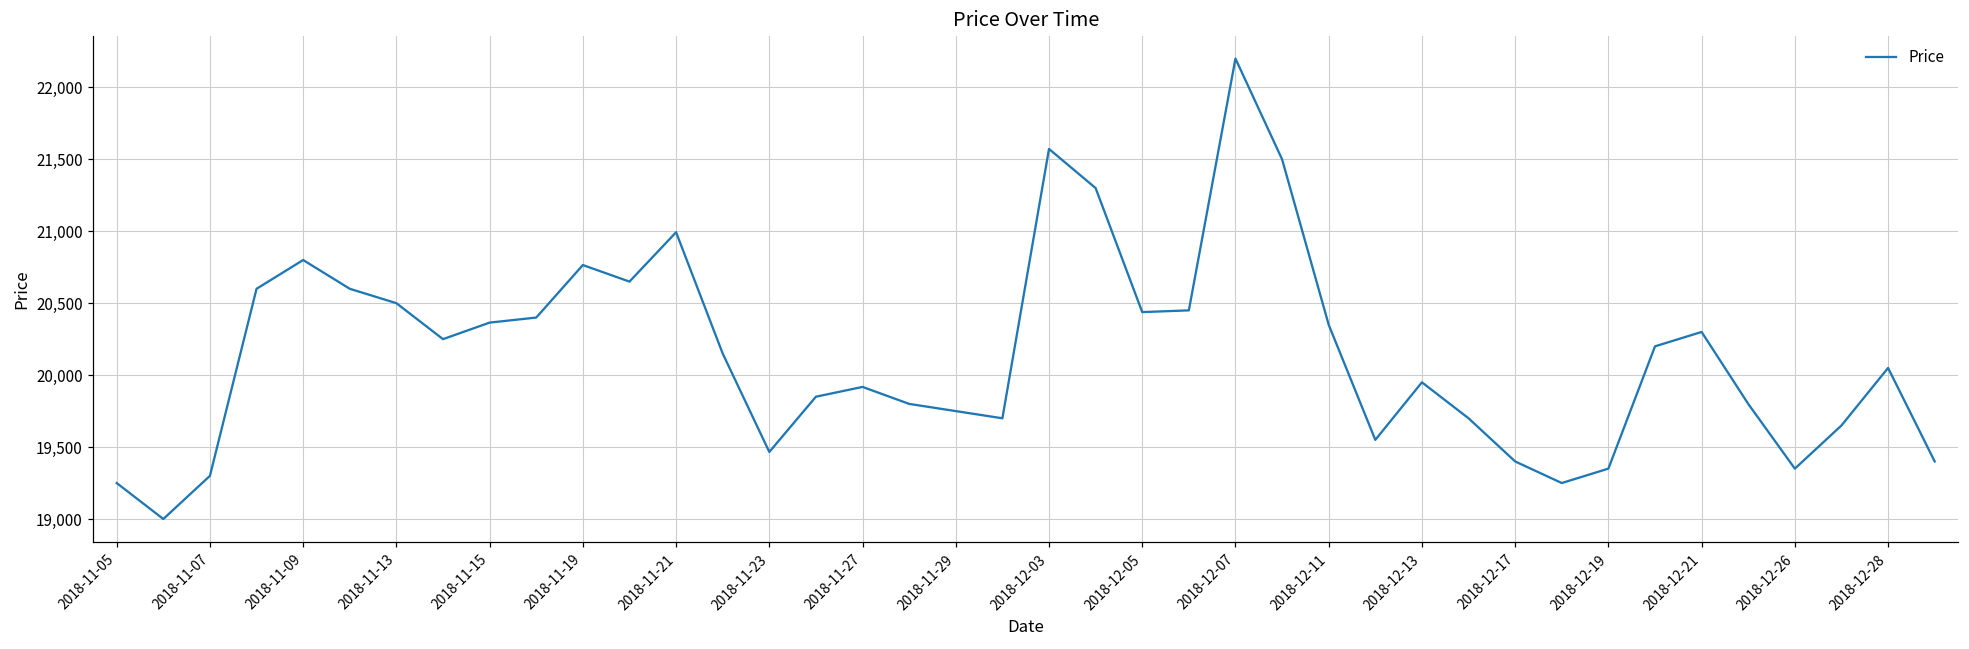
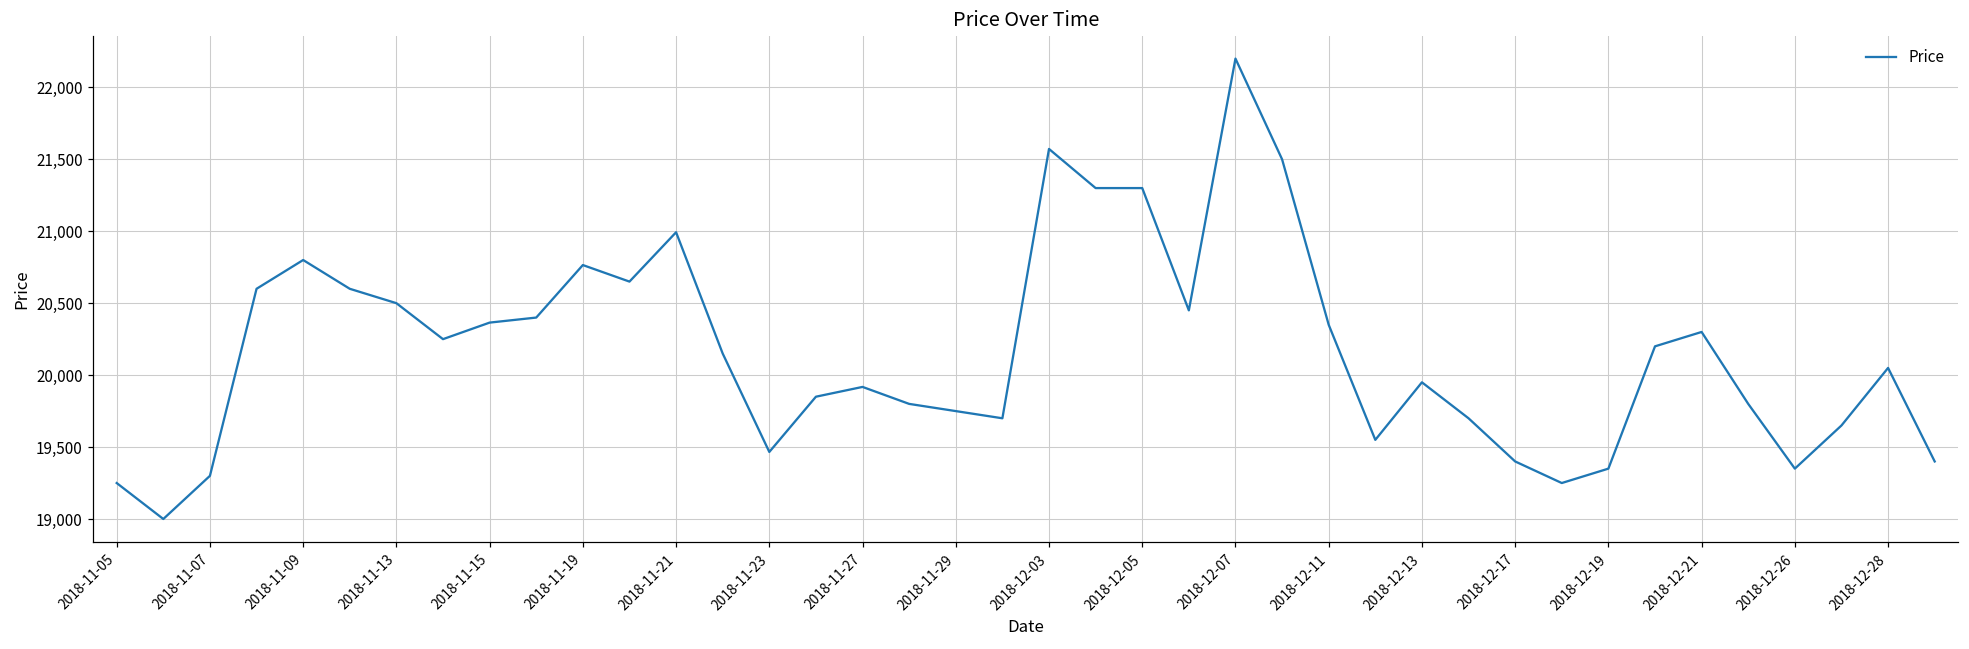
  {
    "2018-11-05": "19,250",
    "2018-11-07": "19,300",
    "2018-11-09": "20,800",
    "2018-11-13": "20,500",
    "2018-11-15": "20,370",
    "2018-11-19": "20,770",
    "2018-11-21": "20,990",
    "2018-11-23": "19,470",
    "2018-11-27": "19,920",
    "2018-11-29": "19,750",
    "2018-12-03": "21,570",
-   "2018-12-05": "20,440",
+   "2018-12-05": "21,300",
    "2018-12-07": "22,200",
    "2018-12-11": "20,350",
    "2018-12-13": "19,950",
    "2018-12-17": "19,400",
    "2018-12-19": "19,350",
    "2018-12-21": "20,300",
    "2018-12-26": "19,350",
    "2018-12-28": "20,050"
  }
